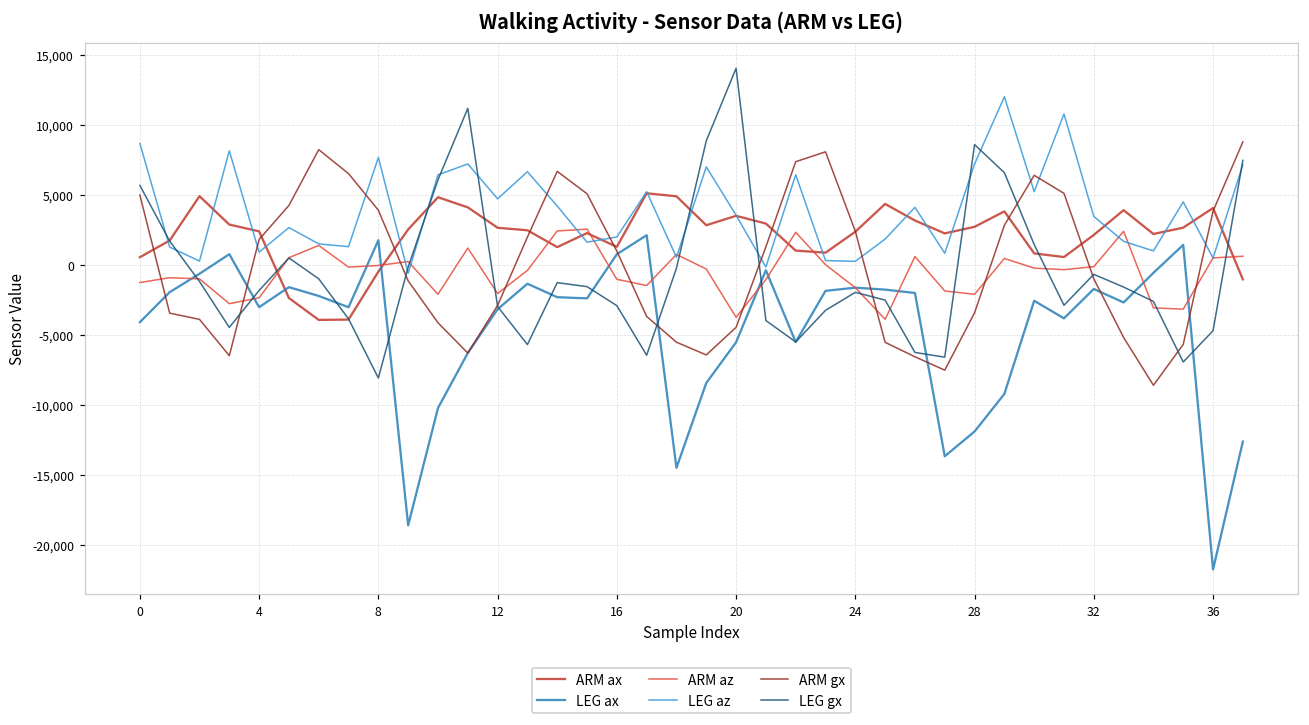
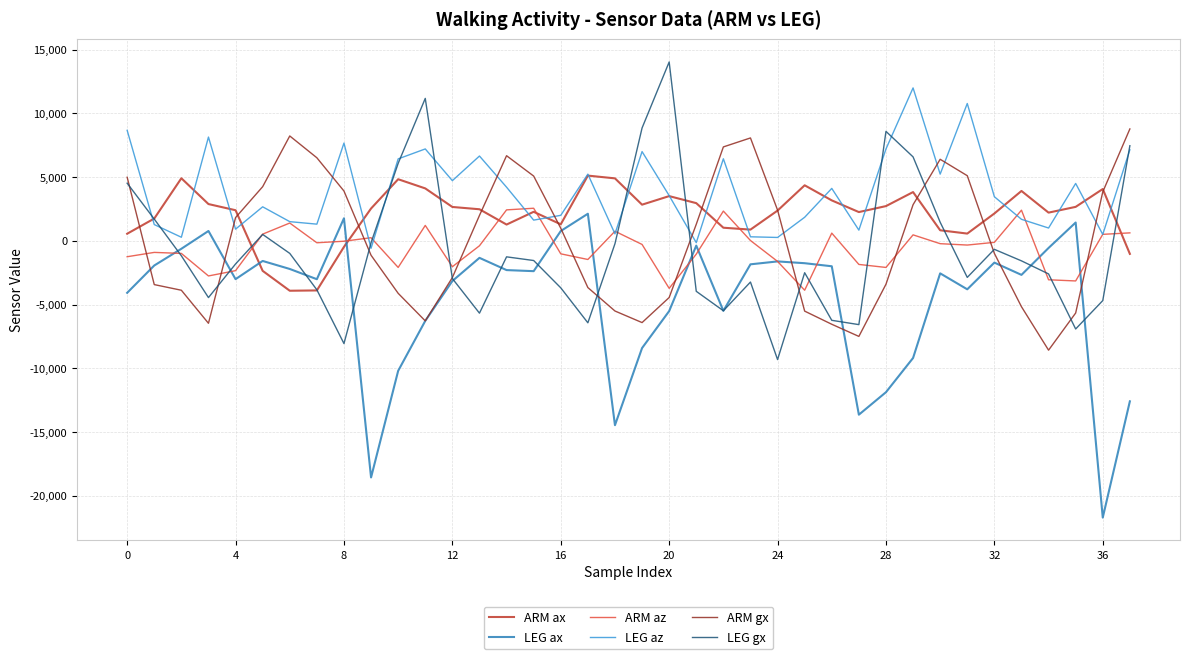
  {
    "LEG gx": {
-     "0": "5,700",
+     "0": "4,500",
      "4": "-1,800",
      "8": "-8,100",
-     "16": "-2,900",
+     "16": "-3,700",
      "20": "14,000",
-     "24": "-2,000",
+     "24": "-9,300",
      "28": "8,600",
      "32": "-700",
      "36": "-4,700"
    }
  }
